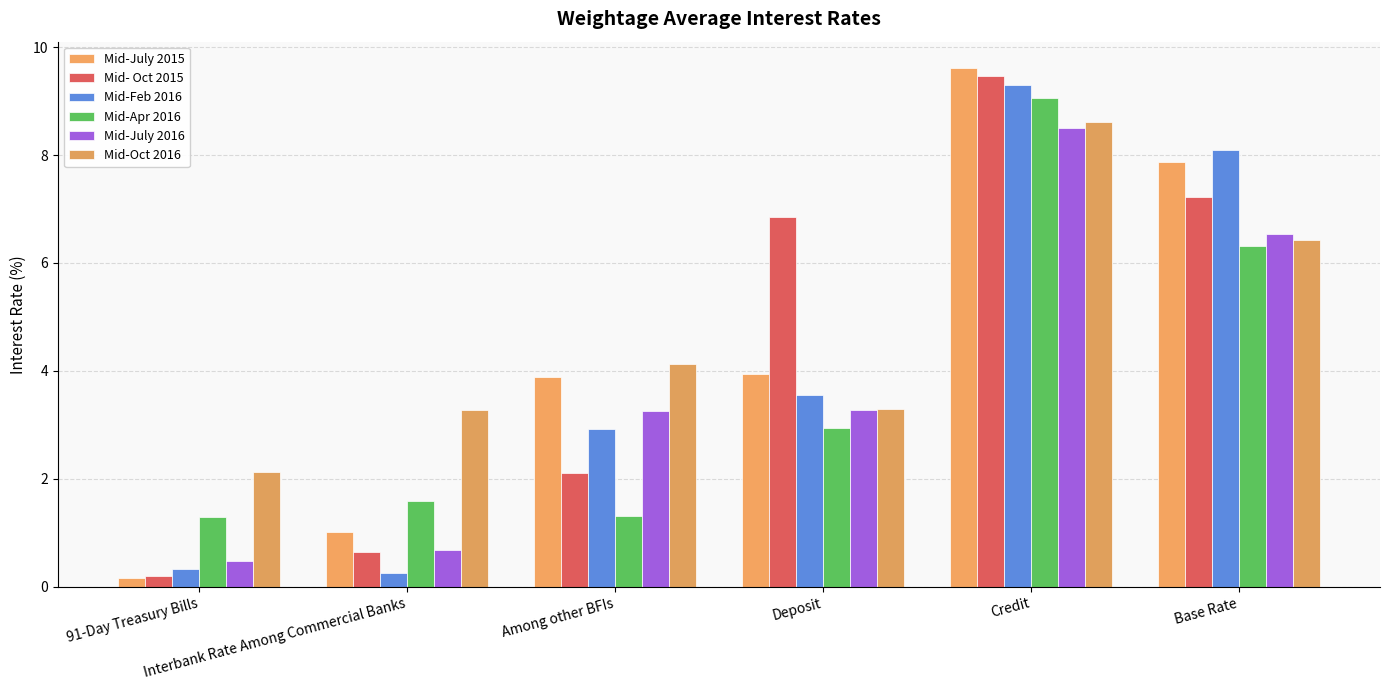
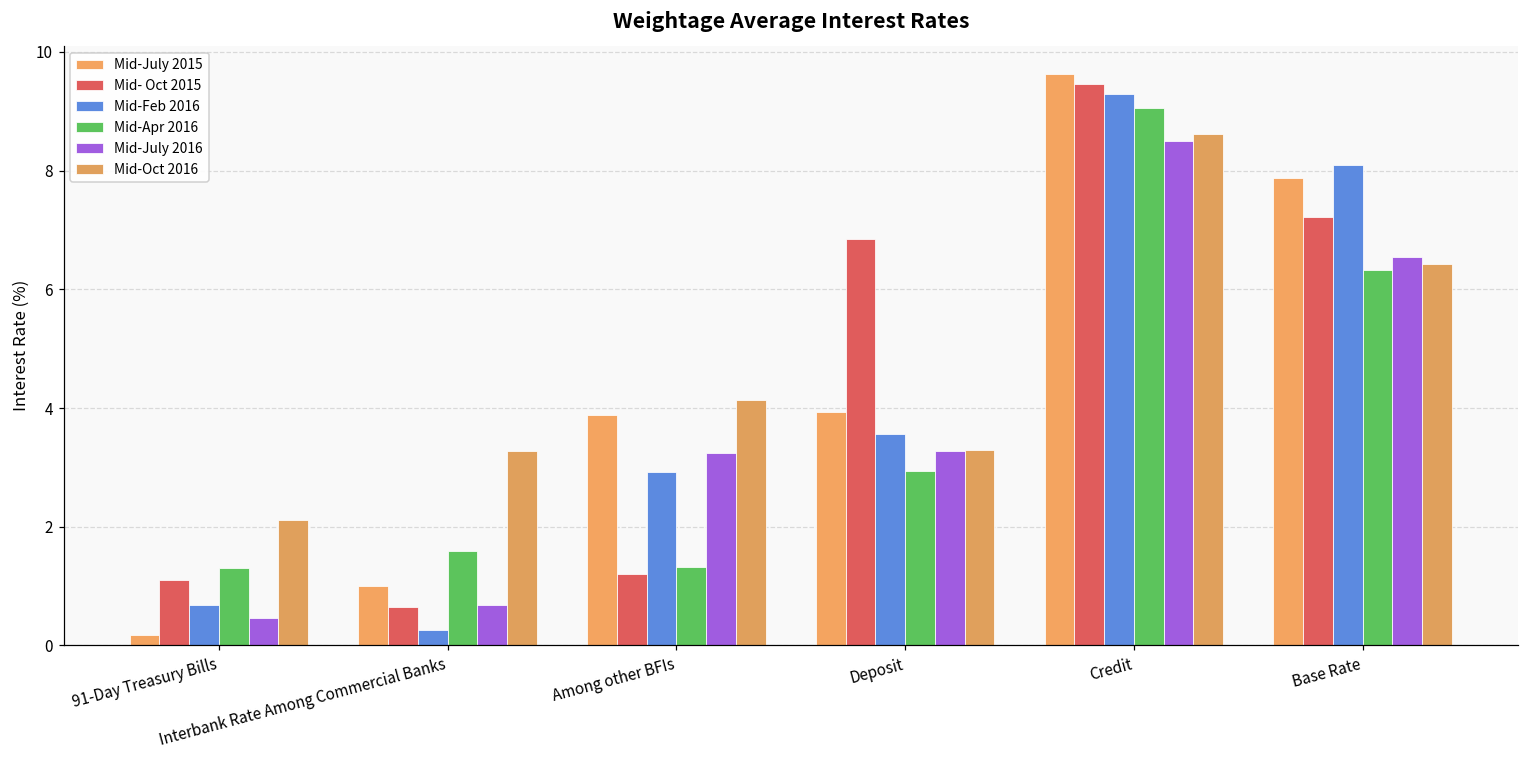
  {
    "Mid- Oct 2015": {
-     "91-Day Treasury Bills": 0.2,
+     "91-Day Treasury Bills": 1.1,
      "Interbank Rate Among Commercial Banks": 0.6,
-     "Among other BFIs": 2.1,
+     "Among other BFIs": 1.2,
      "Deposit": 6.9,
      "Credit": 9.5,
      "Base Rate": 7.2
    },
    "Mid-Feb 2016": {
-     "91-Day Treasury Bills": 0.3,
+     "91-Day Treasury Bills": 0.7,
      "Interbank Rate Among Commercial Banks": 0.3,
      "Among other BFIs": 2.9,
      "Deposit": 3.6,
      "Credit": 9.3,
      "Base Rate": 8.1
    },
    "Mid-Apr 2016": {
      "91-Day Treasury Bills": 1.3,
      "Interbank Rate Among Commercial Banks": 1.6,
      "Among other BFIs": 1.3,
      "Deposit": 2.9,
      "Credit": 9.1,
      "Base Rate": 6.3
    },
    "Mid-July 2016": {
      "91-Day Treasury Bills": 0.5,
      "Interbank Rate Among Commercial Banks": 0.7,
      "Among other BFIs": 3.3,
      "Deposit": 3.3,
      "Credit": 8.5,
      "Base Rate": 6.5
    }
  }
